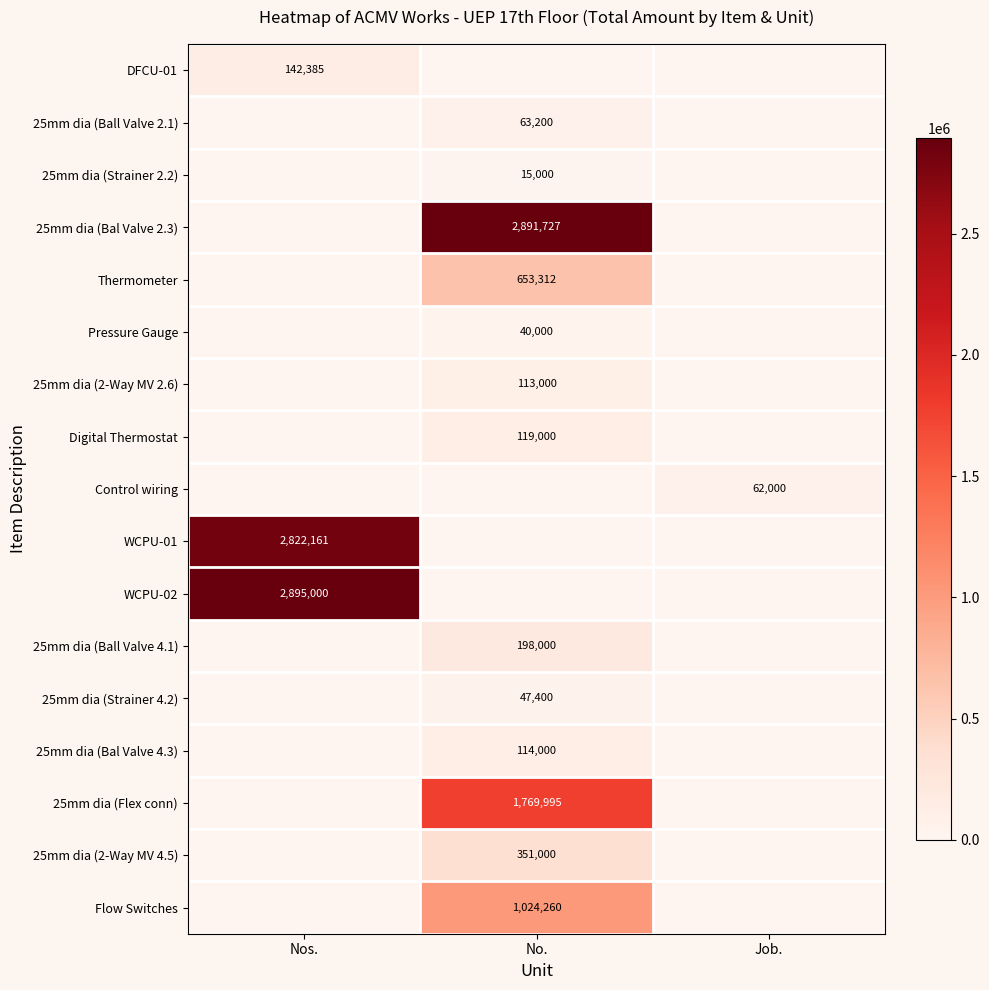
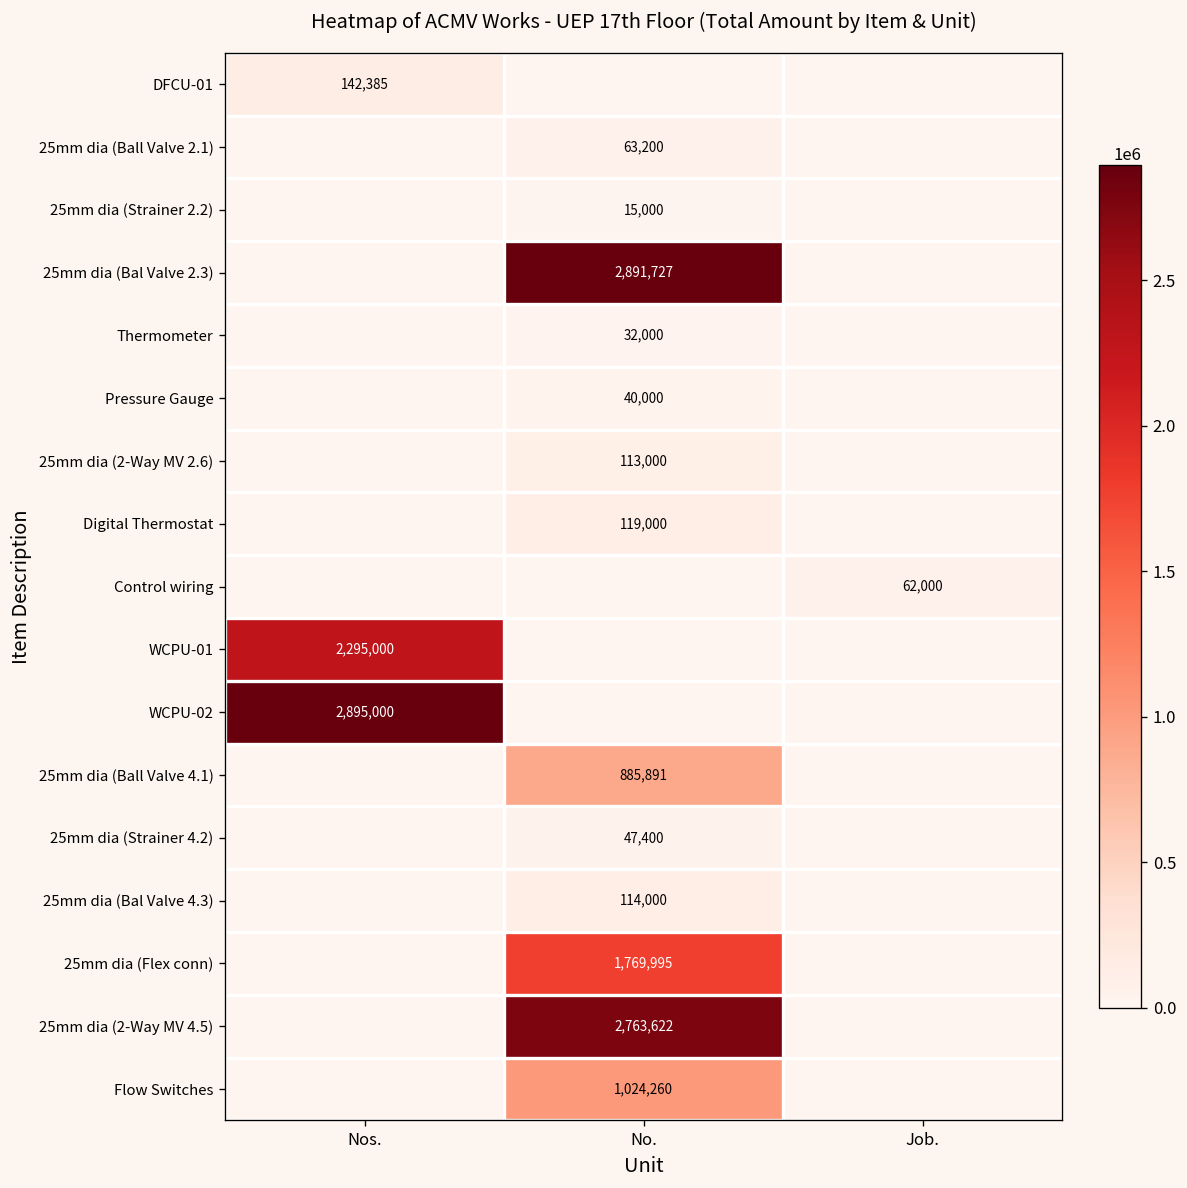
  {
    "DFCU-01": {
      "Nos.": "142,385"
    },
    "25mm dia (Ball Valve 2.1)": {
      "No.": "63,200"
    },
    "25mm dia (Strainer 2.2)": {
      "No.": "15,000"
    },
    "25mm dia (Bal Valve 2.3)": {
      "No.": "2,891,727"
    },
    "Thermometer": {
-     "No.": "653,312"
+     "No.": "32,000"
    },
    "Pressure Gauge": {
      "No.": "40,000"
    },
    "25mm dia (2-Way MV 2.6)": {
      "No.": "113,000"
    },
    "Digital Thermostat": {
      "No.": "119,000"
    },
    "Control wiring": {
      "Job.": "62,000"
    },
    "WCPU-01": {
-     "Nos.": "2,822,161"
+     "Nos.": "2,295,000"
    },
    "WCPU-02": {
      "Nos.": "2,895,000"
    },
    "25mm dia (Ball Valve 4.1)": {
-     "No.": "198,000"
+     "No.": "885,891"
    },
    "25mm dia (Strainer 4.2)": {
      "No.": "47,400"
    },
    "25mm dia (Bal Valve 4.3)": {
      "No.": "114,000"
    },
    "25mm dia (Flex conn)": {
      "No.": "1,769,995"
    },
    "25mm dia (2-Way MV 4.5)": {
-     "No.": "351,000"
+     "No.": "2,763,622"
    },
    "Flow Switches": {
      "No.": "1,024,260"
    }
  }
